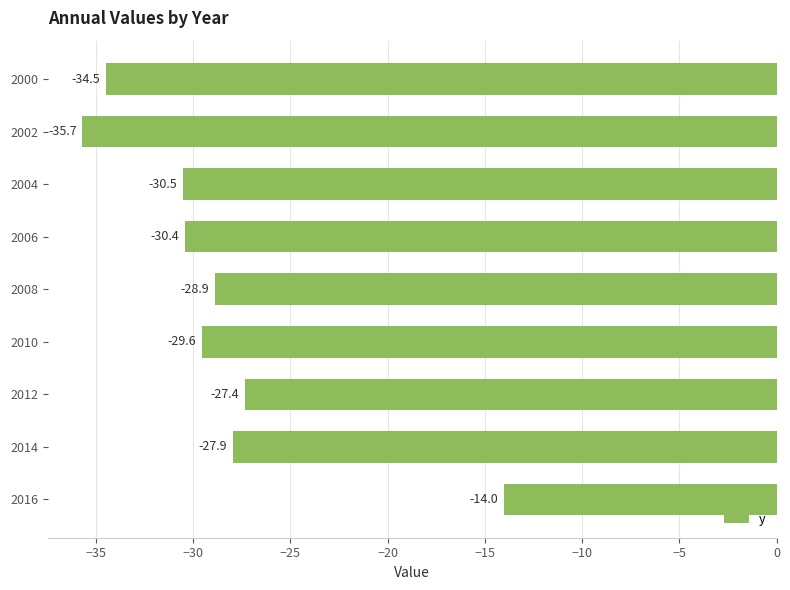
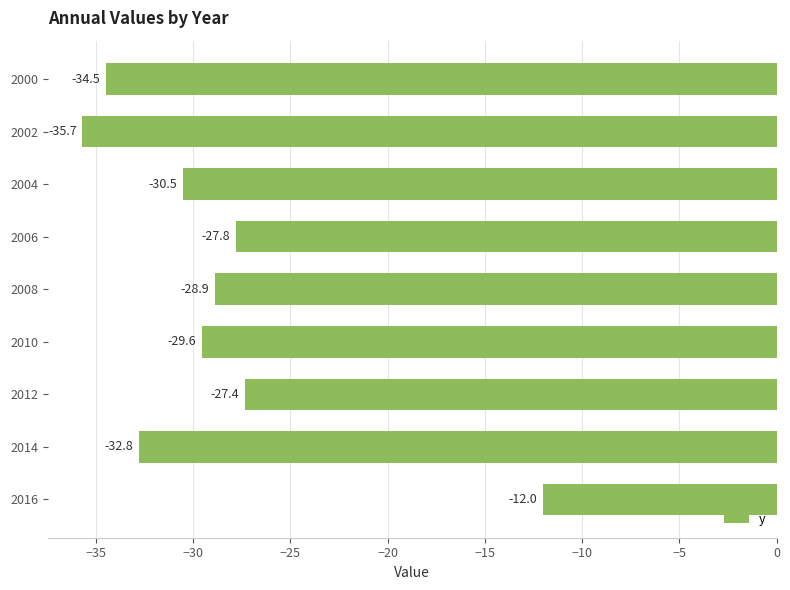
  {
    "2000": -34.5,
    "2002": -35.7,
    "2004": -30.5,
-   "2006": -30.4,
+   "2006": -27.8,
    "2008": -28.9,
    "2010": -29.6,
    "2012": -27.4,
-   "2014": -27.9,
-   "2016": -14.0
+   "2014": -32.8,
+   "2016": -12.0
  }
